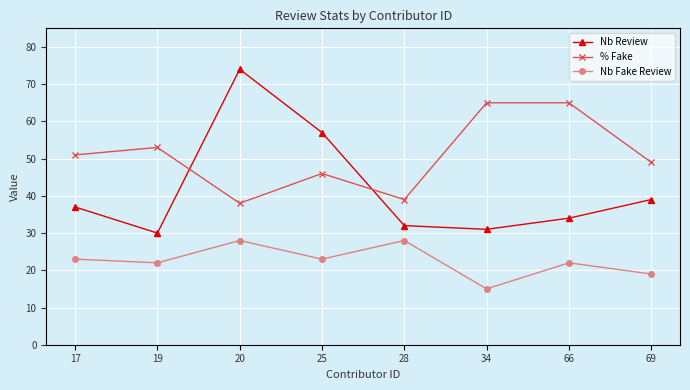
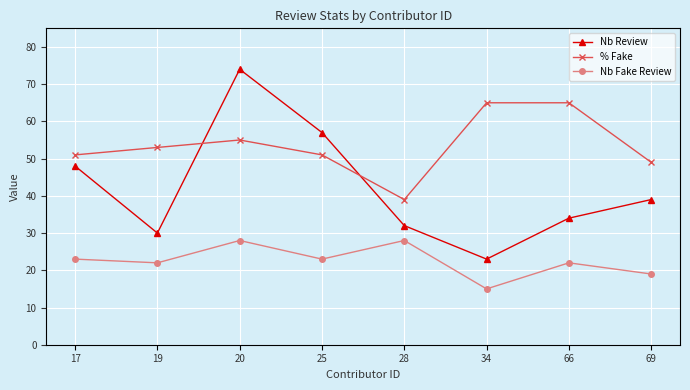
  {
    "Nb Review": {
-     "17": 37,
+     "17": 48,
      "19": 30,
      "20": 74,
      "25": 57,
      "28": 32,
-     "34": 31,
+     "34": 23,
      "66": 34,
      "69": 39
    },
    "% Fake": {
      "17": 51,
      "19": 53,
-     "20": 38,
-     "25": 46,
+     "20": 55,
+     "25": 51,
      "28": 39,
      "34": 65,
      "66": 65,
      "69": 49
    },
    "Nb Fake Review": {
      "17": 23,
      "19": 22,
      "20": 28,
      "25": 23,
      "28": 28,
      "34": 15,
      "66": 22,
      "69": 19
    }
  }
